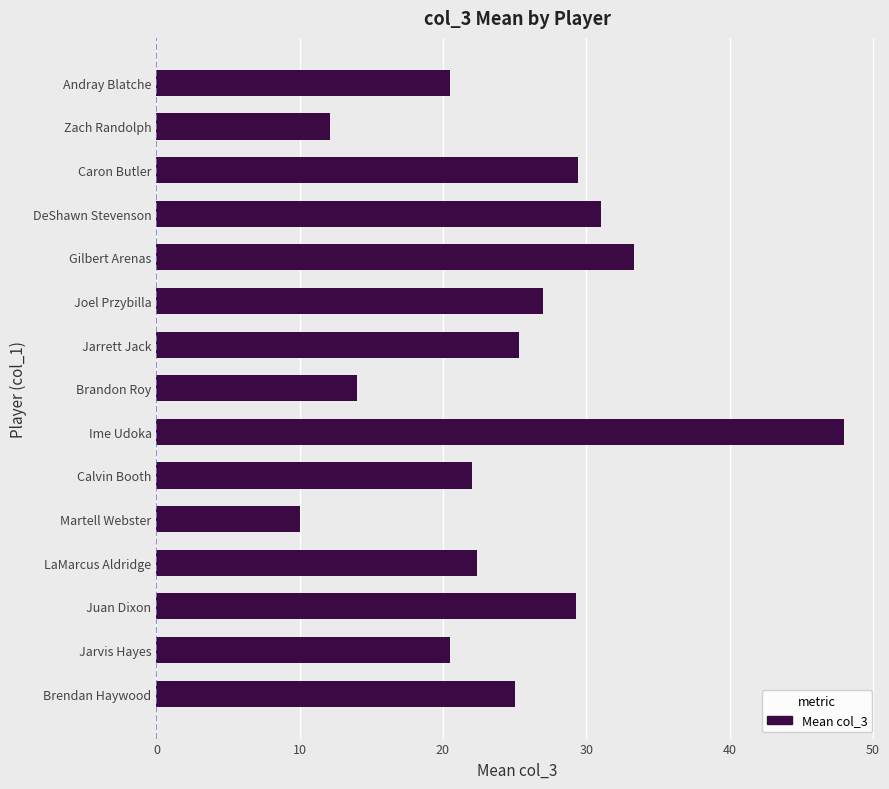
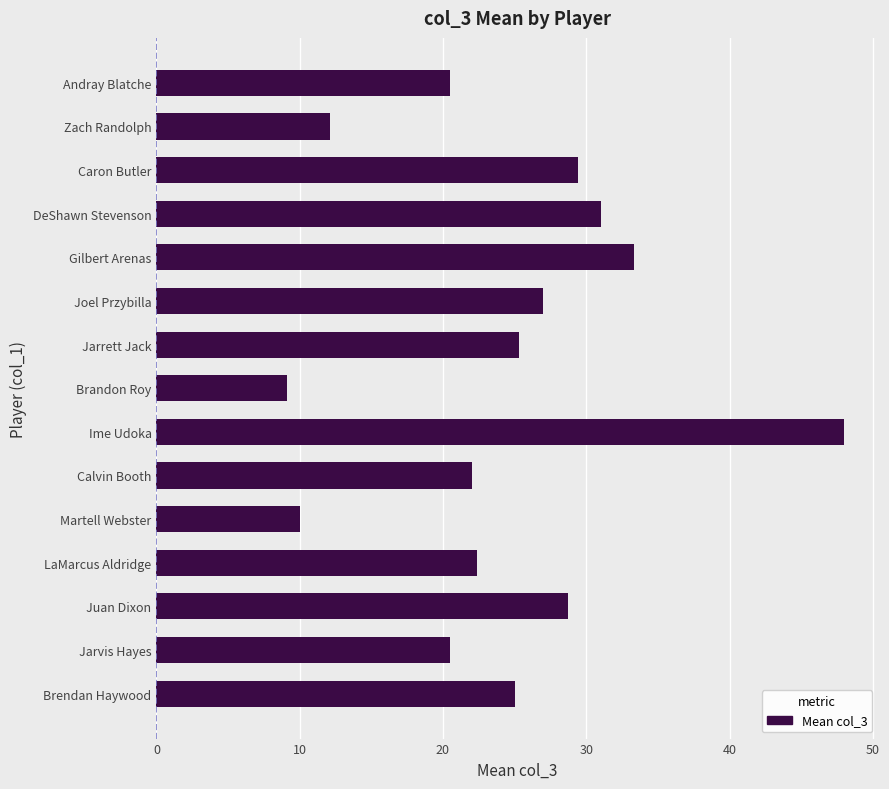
  {
    "Andray Blatche": 20.5,
    "Zach Randolph": 12.1,
    "Caron Butler": 29.4,
    "DeShawn Stevenson": 31.0,
    "Gilbert Arenas": 33.3,
    "Joel Przybilla": 27.0,
    "Jarrett Jack": 25.3,
-   "Brandon Roy": 14.0,
+   "Brandon Roy": 9.1,
    "Ime Udoka": 48.0,
    "Calvin Booth": 22.0,
    "Martell Webster": 10.0,
    "LaMarcus Aldridge": 22.4,
-   "Juan Dixon": 29.3,
+   "Juan Dixon": 28.7,
    "Jarvis Hayes": 20.5,
    "Brendan Haywood": 25.0
  }
